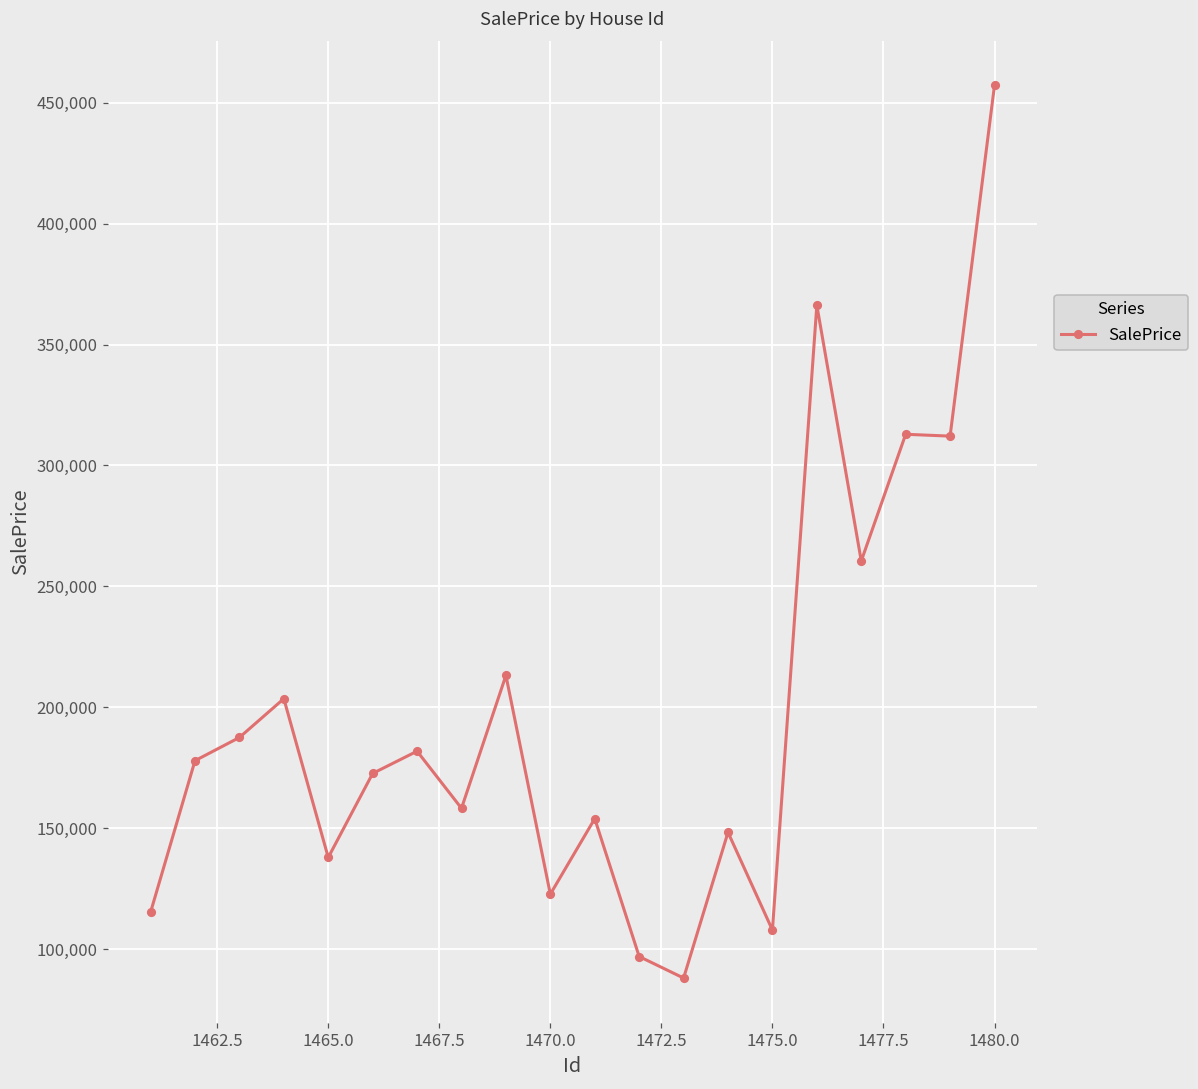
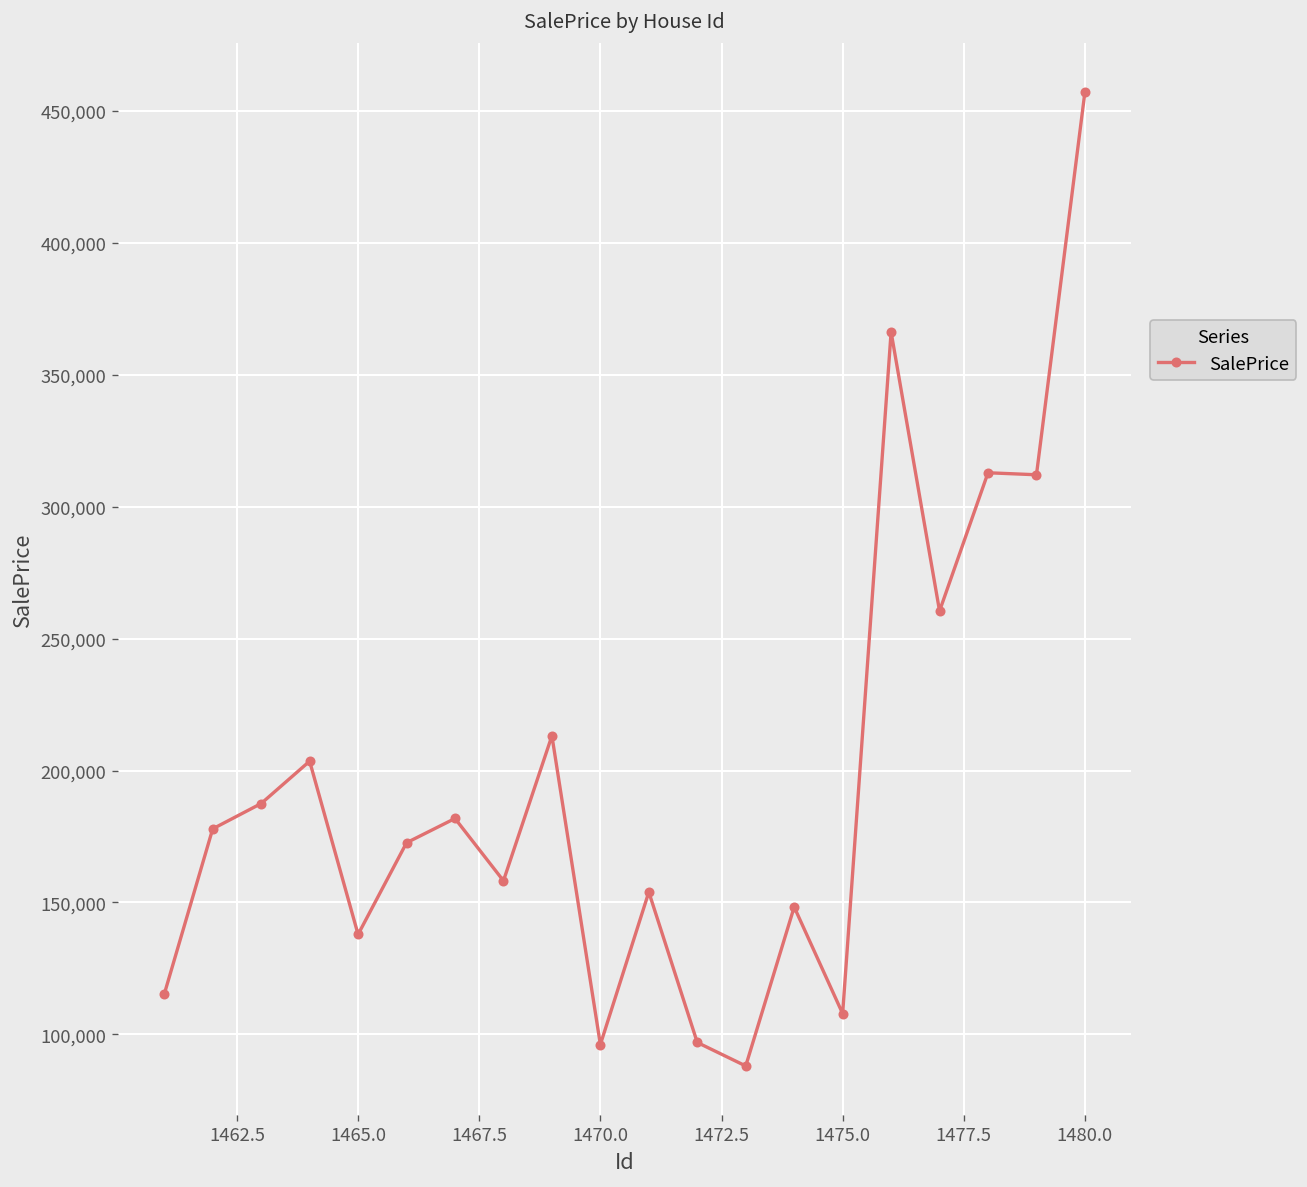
  {
    "1465.0": "138,000",
-   "1470.0": "123,000",
+   "1470.0": "96,000",
    "1475.0": "108,000",
    "1480.0": "457,000"
  }
